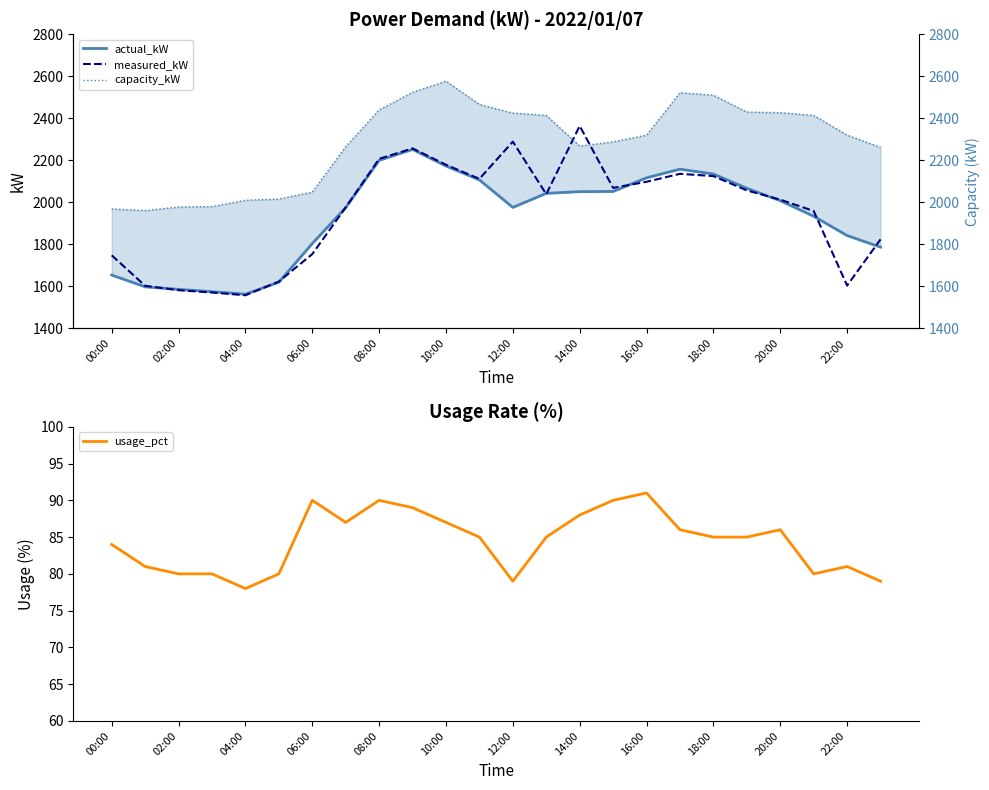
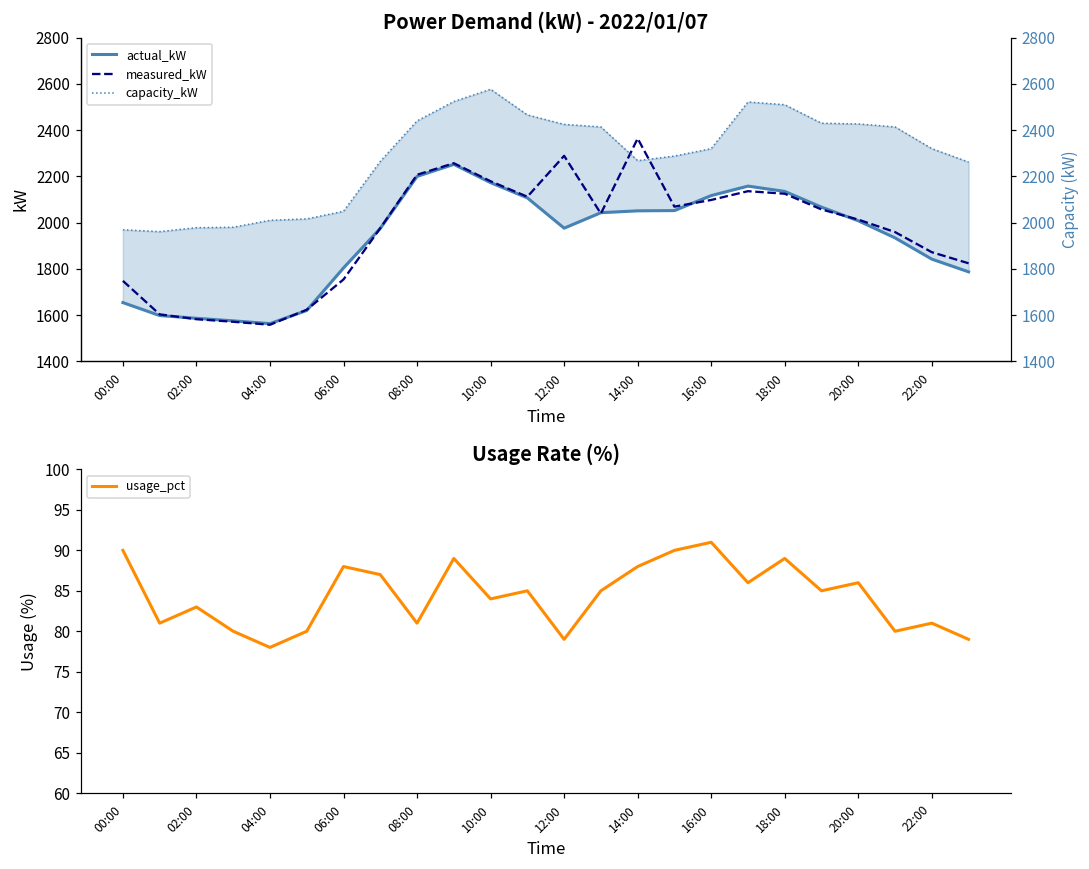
  {
    "Power Demand (kW) - 2022/01/07": {
      "measured_kW": {
        "00:00": 1750,
        "06:00": 1750,
        "12:00": 2290,
        "14:00": 2360,
        "16:00": 2100,
-       "22:00": 1600
+       "22:00": 1870
      }
    },
    "Usage Rate (%)": {
-     "00:00": 84,
-     "02:00": 80,
+     "00:00": 90,
+     "02:00": 83,
      "04:00": 78,
-     "06:00": 90,
-     "08:00": 90,
-     "10:00": 87,
+     "06:00": 88,
+     "08:00": 81,
+     "10:00": 84,
      "12:00": 79,
      "14:00": 88,
      "16:00": 91,
-     "18:00": 85,
+     "18:00": 89,
      "20:00": 86,
      "22:00": 81
    }
  }
